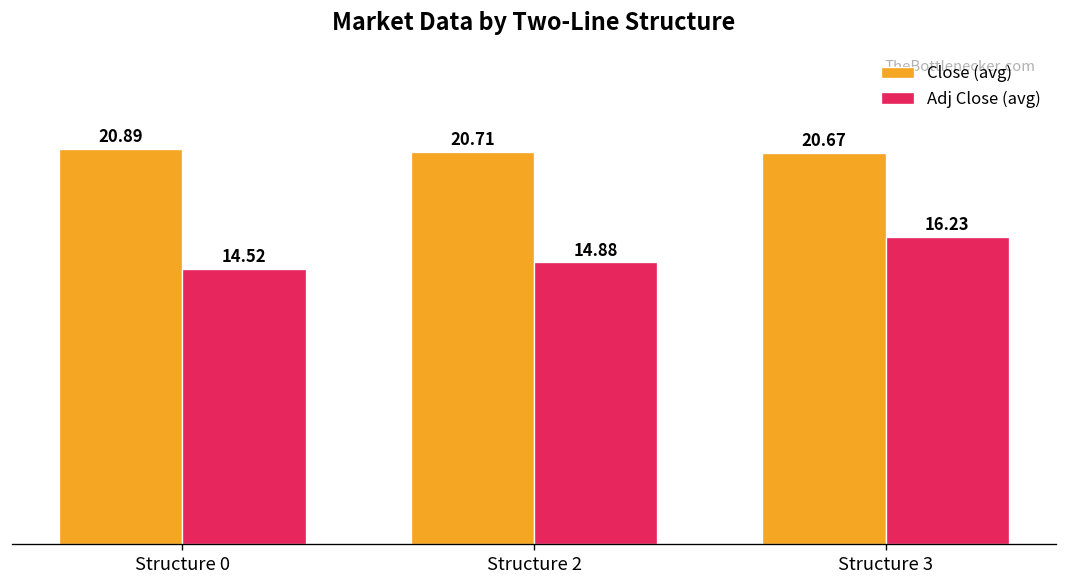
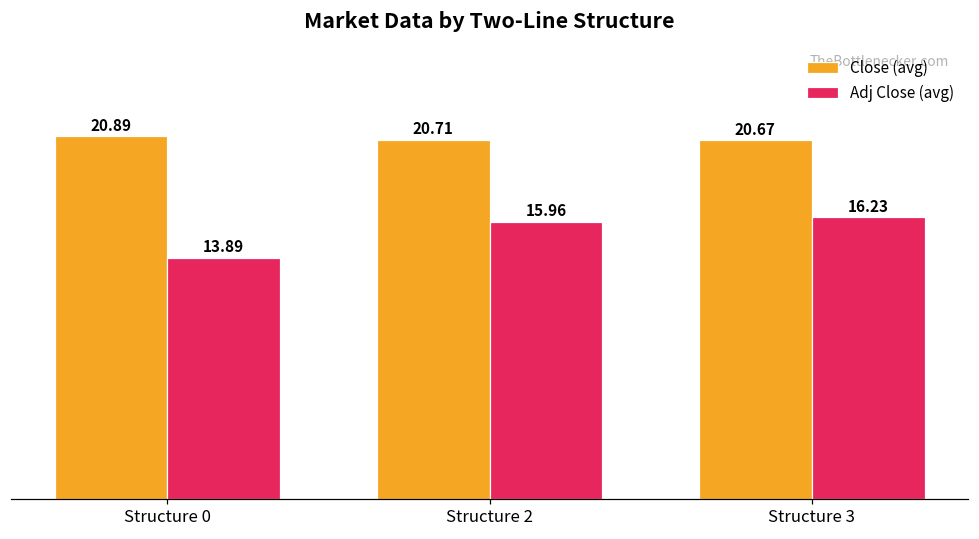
  {
    "Close (avg)": {
      "Structure 0": 20.89,
      "Structure 2": 20.71,
      "Structure 3": 20.67
    },
    "Adj Close (avg)": {
-     "Structure 0": 14.52,
-     "Structure 2": 14.88,
+     "Structure 0": 13.89,
+     "Structure 2": 15.96,
      "Structure 3": 16.23
    }
  }
